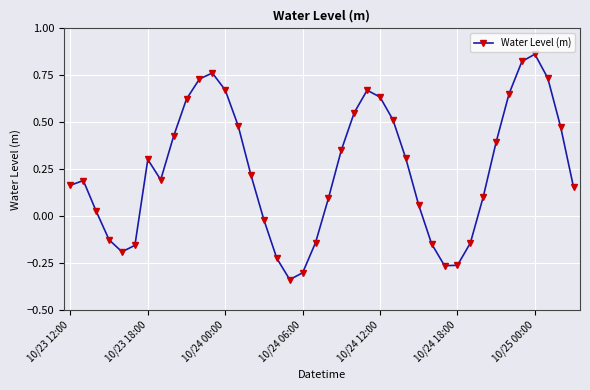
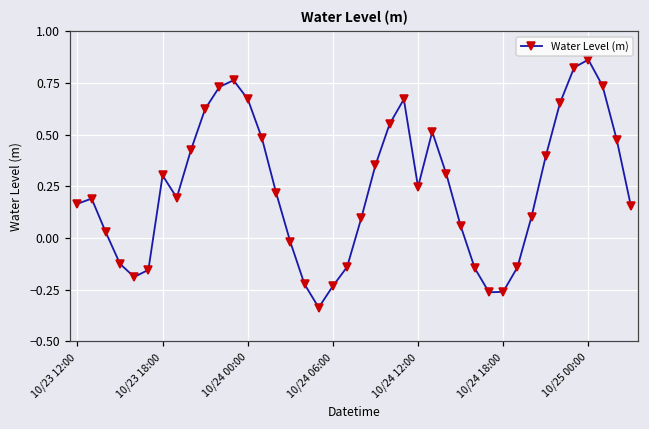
  {
    "10/23 12:00": 0.16,
    "10/23 18:00": 0.30,
    "10/24 00:00": 0.67,
-   "10/24 06:00": -0.30,
-   "10/24 12:00": 0.63,
+   "10/24 06:00": -0.23,
+   "10/24 12:00": 0.25,
    "10/24 18:00": -0.26,
    "10/25 00:00": 0.86
  }
